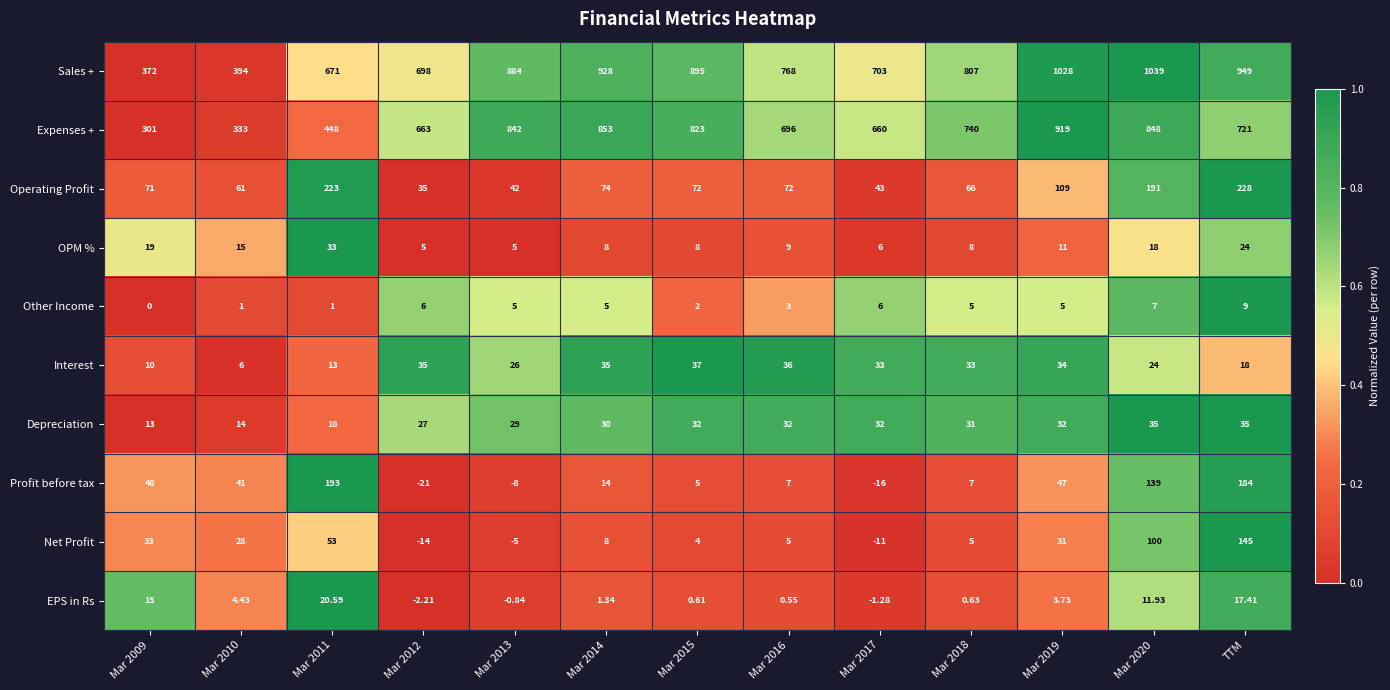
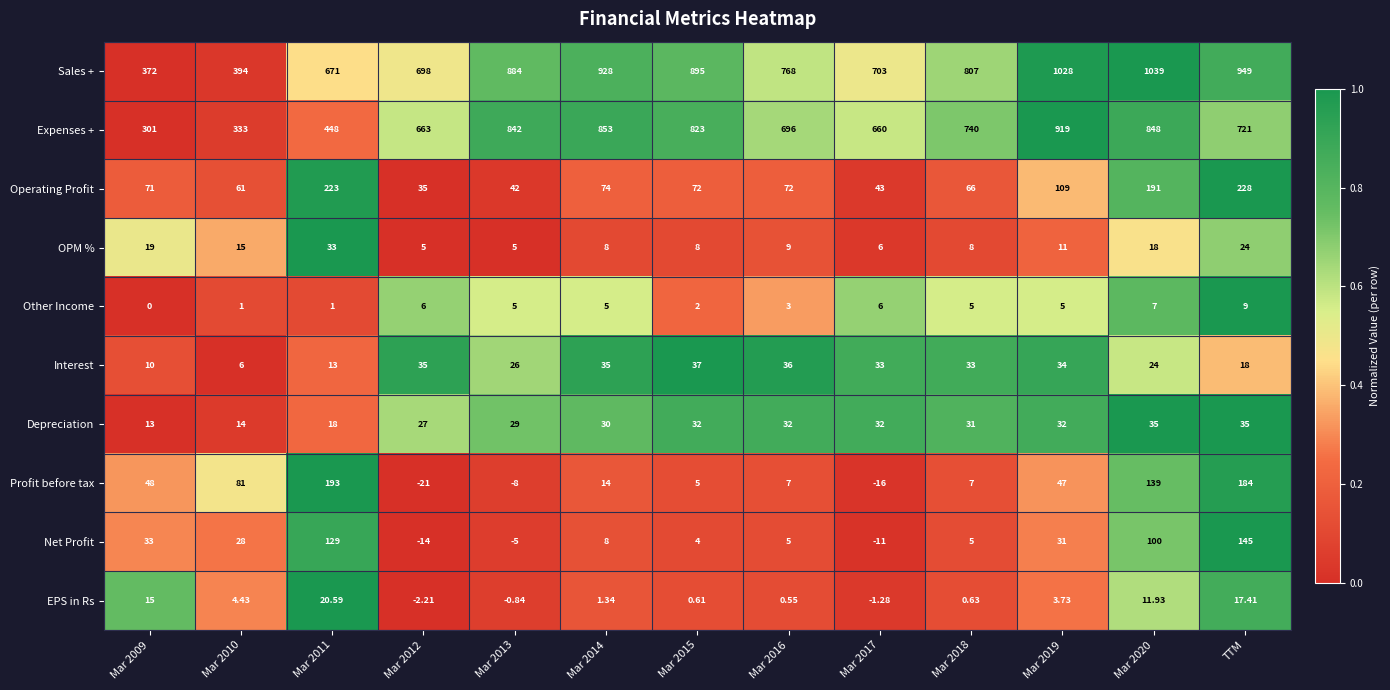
  {
    "Sales +": {
      "Mar 2009": 372,
      "Mar 2010": 394,
      "Mar 2011": 671,
      "Mar 2012": 698,
      "Mar 2013": 884,
      "Mar 2014": 928,
      "Mar 2015": 895,
      "Mar 2016": 768,
      "Mar 2017": 703,
      "Mar 2018": 807,
      "Mar 2019": 1028,
      "Mar 2020": 1039,
      "TTM": 949
    },
    "Expenses +": {
      "Mar 2009": 301,
      "Mar 2010": 333,
      "Mar 2011": 448,
      "Mar 2012": 663,
      "Mar 2013": 842,
      "Mar 2014": 853,
      "Mar 2015": 823,
      "Mar 2016": 696,
      "Mar 2017": 660,
      "Mar 2018": 740,
      "Mar 2019": 919,
      "Mar 2020": 848,
      "TTM": 721
    },
    "Operating Profit": {
      "Mar 2009": 71,
      "Mar 2010": 61,
      "Mar 2011": 223,
      "Mar 2012": 35,
      "Mar 2013": 42,
      "Mar 2014": 74,
      "Mar 2015": 72,
      "Mar 2016": 72,
      "Mar 2017": 43,
      "Mar 2018": 66,
      "Mar 2019": 109,
      "Mar 2020": 191,
      "TTM": 228
    },
    "OPM %": {
      "Mar 2009": 19,
      "Mar 2010": 15,
      "Mar 2011": 33,
      "Mar 2012": 5,
      "Mar 2013": 5,
      "Mar 2014": 8,
      "Mar 2015": 8,
      "Mar 2016": 9,
      "Mar 2017": 6,
      "Mar 2018": 8,
      "Mar 2019": 11,
      "Mar 2020": 18,
      "TTM": 24
    },
    "Other Income": {
      "Mar 2009": 0,
      "Mar 2010": 1,
      "Mar 2011": 1,
      "Mar 2012": 6,
      "Mar 2013": 5,
      "Mar 2014": 5,
      "Mar 2015": 2,
      "Mar 2016": 3,
      "Mar 2017": 6,
      "Mar 2018": 5,
      "Mar 2019": 5,
      "Mar 2020": 7,
      "TTM": 9
    },
    "Interest": {
      "Mar 2009": 10,
      "Mar 2010": 6,
      "Mar 2011": 13,
      "Mar 2012": 35,
      "Mar 2013": 26,
      "Mar 2014": 35,
      "Mar 2015": 37,
      "Mar 2016": 36,
      "Mar 2017": 33,
      "Mar 2018": 33,
      "Mar 2019": 34,
      "Mar 2020": 24,
      "TTM": 18
    },
    "Depreciation": {
      "Mar 2009": 13,
      "Mar 2010": 14,
      "Mar 2011": 18,
      "Mar 2012": 27,
      "Mar 2013": 29,
      "Mar 2014": 30,
      "Mar 2015": 32,
      "Mar 2016": 32,
      "Mar 2017": 32,
      "Mar 2018": 31,
      "Mar 2019": 32,
      "Mar 2020": 35,
      "TTM": 35
    },
    "Profit before tax": {
      "Mar 2009": 48,
-     "Mar 2010": 41,
+     "Mar 2010": 81,
      "Mar 2011": 193,
      "Mar 2012": -21,
      "Mar 2013": -8,
      "Mar 2014": 14,
      "Mar 2015": 5,
      "Mar 2016": 7,
      "Mar 2017": -16,
      "Mar 2018": 7,
      "Mar 2019": 47,
      "Mar 2020": 139,
      "TTM": 184
    },
    "Net Profit": {
      "Mar 2009": 33,
      "Mar 2010": 28,
-     "Mar 2011": 53,
+     "Mar 2011": 129,
      "Mar 2012": -14,
      "Mar 2013": -5,
      "Mar 2014": 8,
      "Mar 2015": 4,
      "Mar 2016": 5,
      "Mar 2017": -11,
      "Mar 2018": 5,
      "Mar 2019": 31,
      "Mar 2020": 100,
      "TTM": 145
    },
    "EPS in Rs": {
      "Mar 2009": 15,
      "Mar 2010": 4.43,
      "Mar 2011": 20.59,
      "Mar 2012": -2.21,
      "Mar 2013": -0.84,
      "Mar 2014": 1.34,
      "Mar 2015": 0.61,
      "Mar 2016": 0.55,
      "Mar 2017": -1.28,
      "Mar 2018": 0.63,
      "Mar 2019": 3.73,
      "Mar 2020": 11.93,
      "TTM": 17.41
    }
  }
